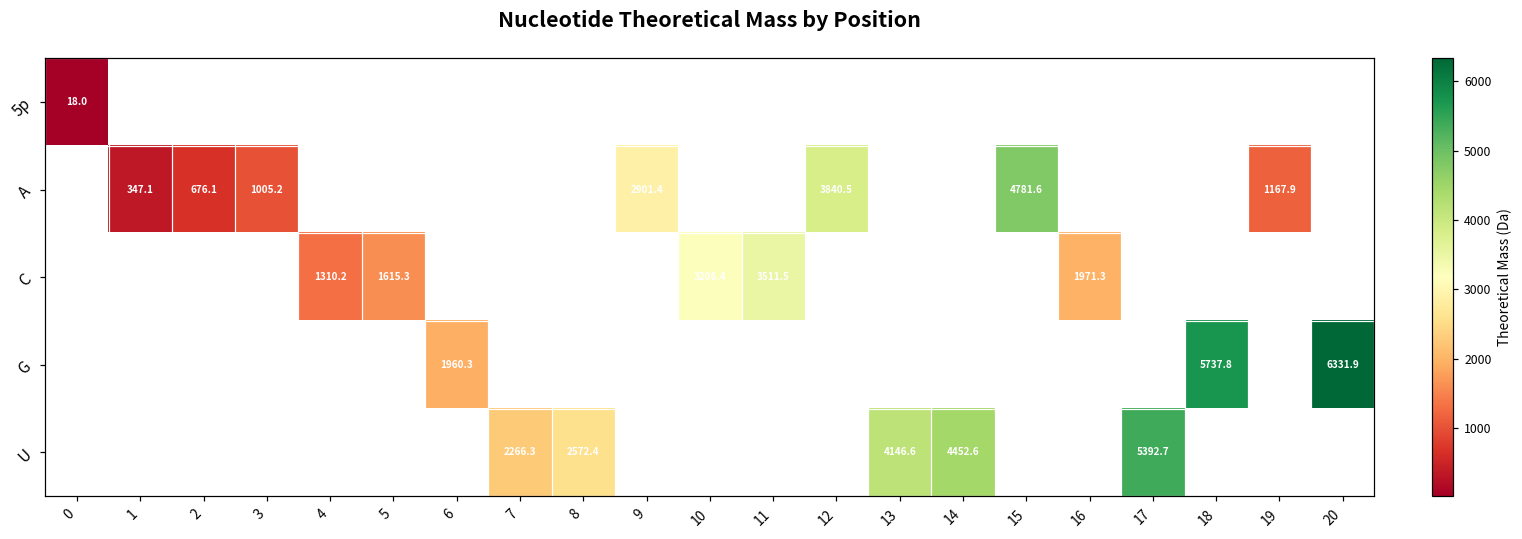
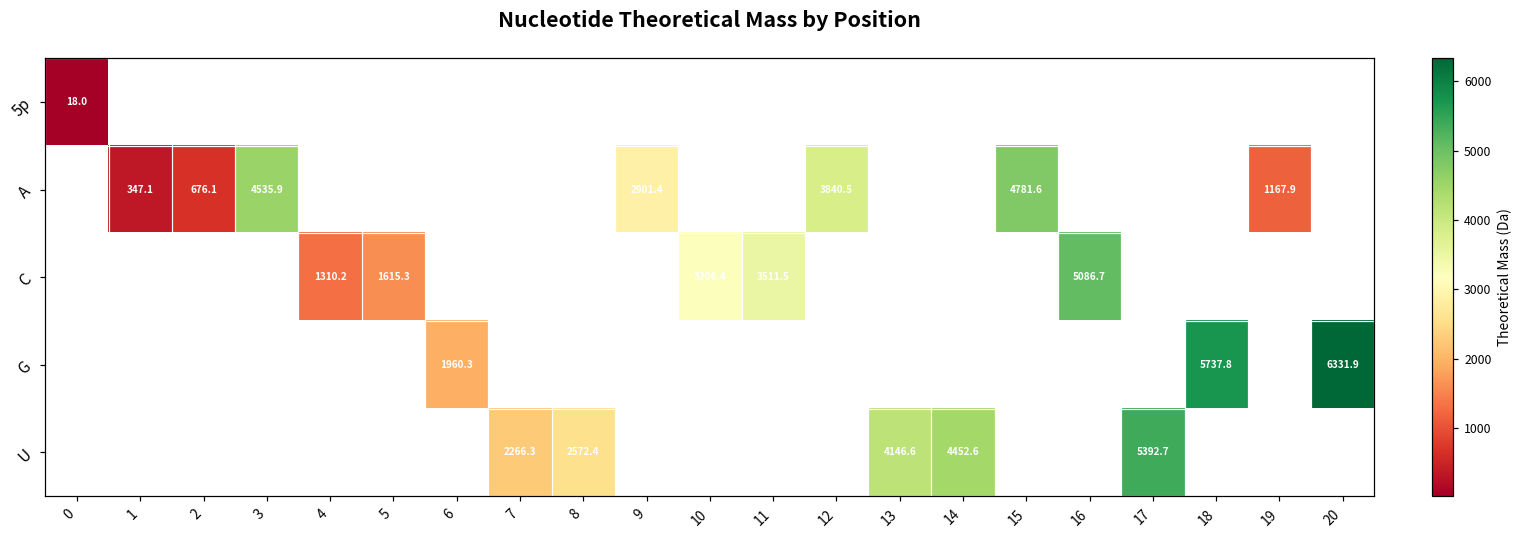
  {
    "5p": {
      "0": 18.0
    },
    "A": {
      "1": 347.1,
      "2": 676.1,
-     "3": 1005.2,
+     "3": 4535.9,
      "9": 2901.4,
      "12": 3840.5,
      "15": 4781.6,
      "19": 1167.9
    },
    "C": {
      "4": 1310.2,
      "5": 1615.3,
      "10": 3206.4,
      "11": 3511.5,
-     "16": 1971.3
+     "16": 5086.7
    },
    "G": {
      "6": 1960.3,
      "18": 5737.8,
      "20": 6331.9
    },
    "U": {
      "7": 2266.3,
      "8": 2572.4,
      "13": 4146.6,
      "14": 4452.6,
      "17": 5392.7
    }
  }
